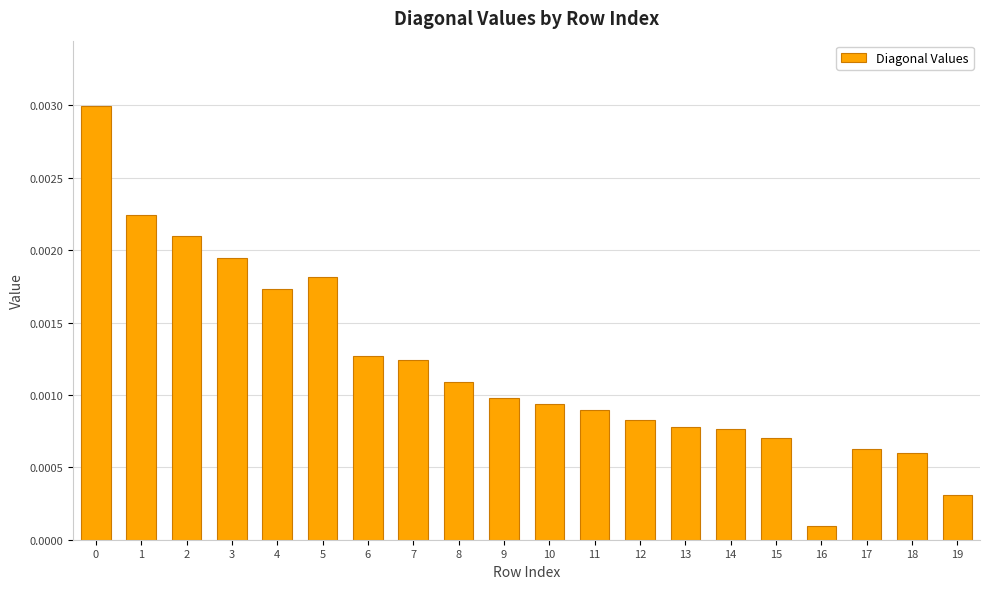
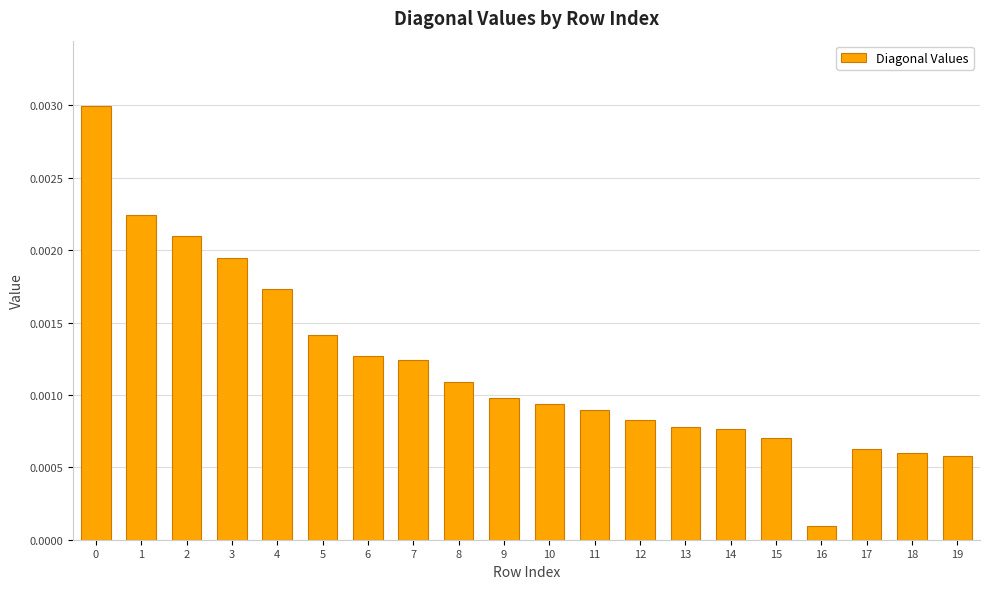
  {
    "0": 0.00300,
    "1": 0.00224,
    "2": 0.00210,
    "3": 0.00194,
    "4": 0.00173,
-   "5": 0.00182,
+   "5": 0.00141,
    "6": 0.00127,
    "7": 0.00124,
    "8": 0.00109,
    "9": 0.00098,
    "10": 0.00094,
    "11": 0.00089,
    "12": 0.00082,
    "13": 0.00078,
    "14": 0.00077,
    "15": 0.00070,
    "16": 0.00010,
    "17": 0.00063,
    "18": 0.00060,
-   "19": 0.00031
+   "19": 0.00058
  }
